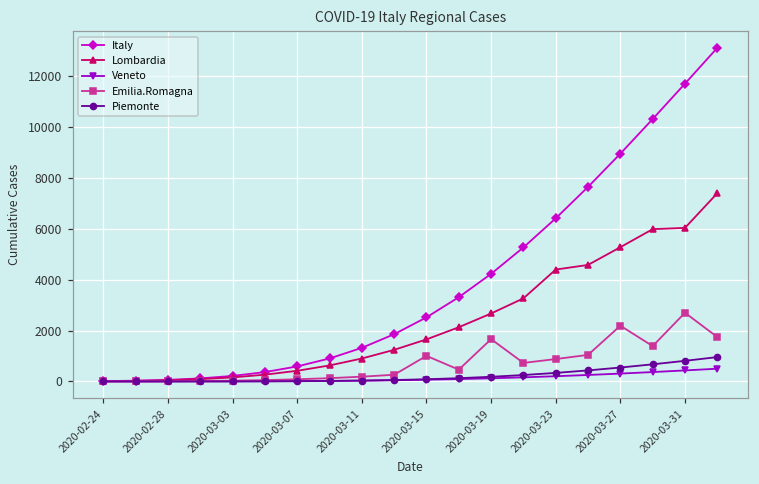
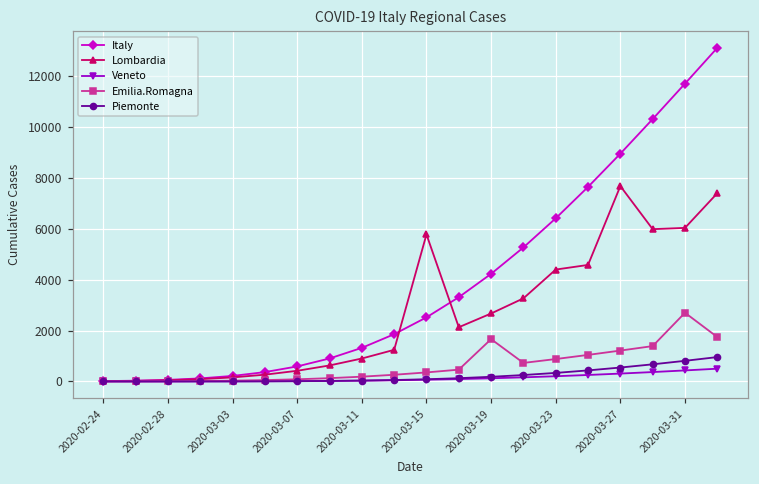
  {
    "Lombardia": {
      "2020-03-07": 400,
      "2020-03-11": 900,
-     "2020-03-15": 1700,
+     "2020-03-15": 5800,
      "2020-03-19": 2700,
      "2020-03-23": 4400,
-     "2020-03-27": 5300,
+     "2020-03-27": 7700,
      "2020-03-31": 6000
    },
    "Emilia.Romagna": {
      "2020-03-11": 200,
-     "2020-03-15": 1000,
+     "2020-03-15": 400,
      "2020-03-19": 1700,
      "2020-03-23": 900,
-     "2020-03-27": 2200,
+     "2020-03-27": 1200,
      "2020-03-31": 2700
    },
    "Piemonte": {
      "2020-03-23": 300,
      "2020-03-27": 500,
      "2020-03-31": 800
    }
  }
